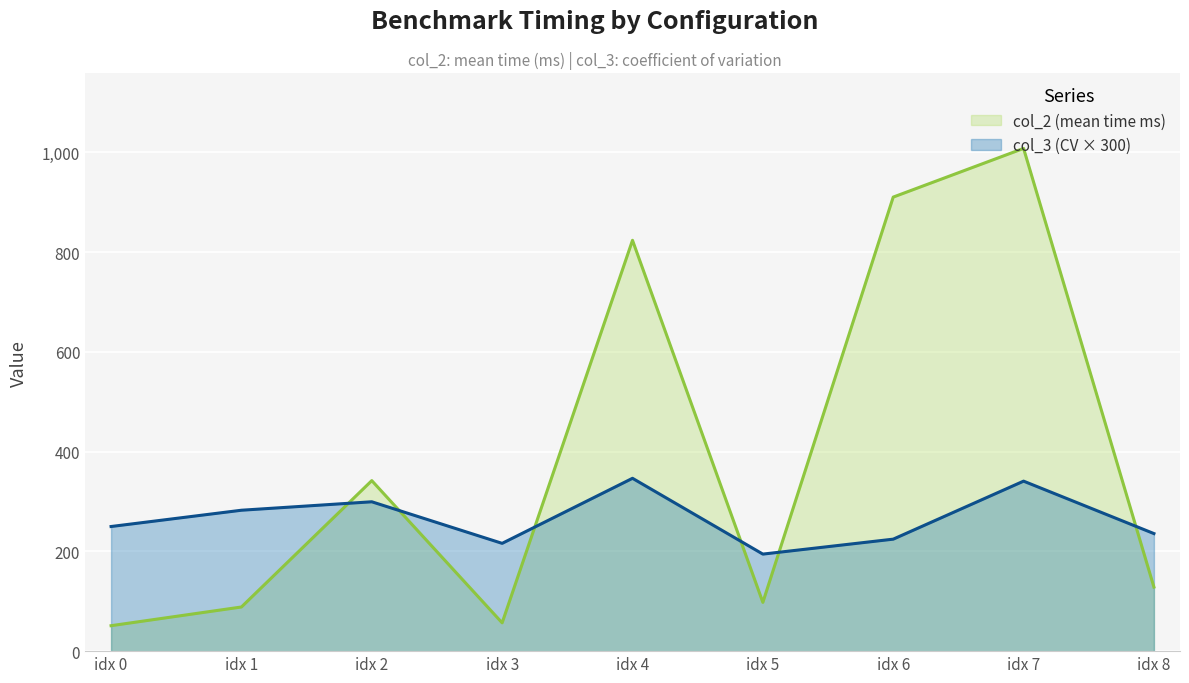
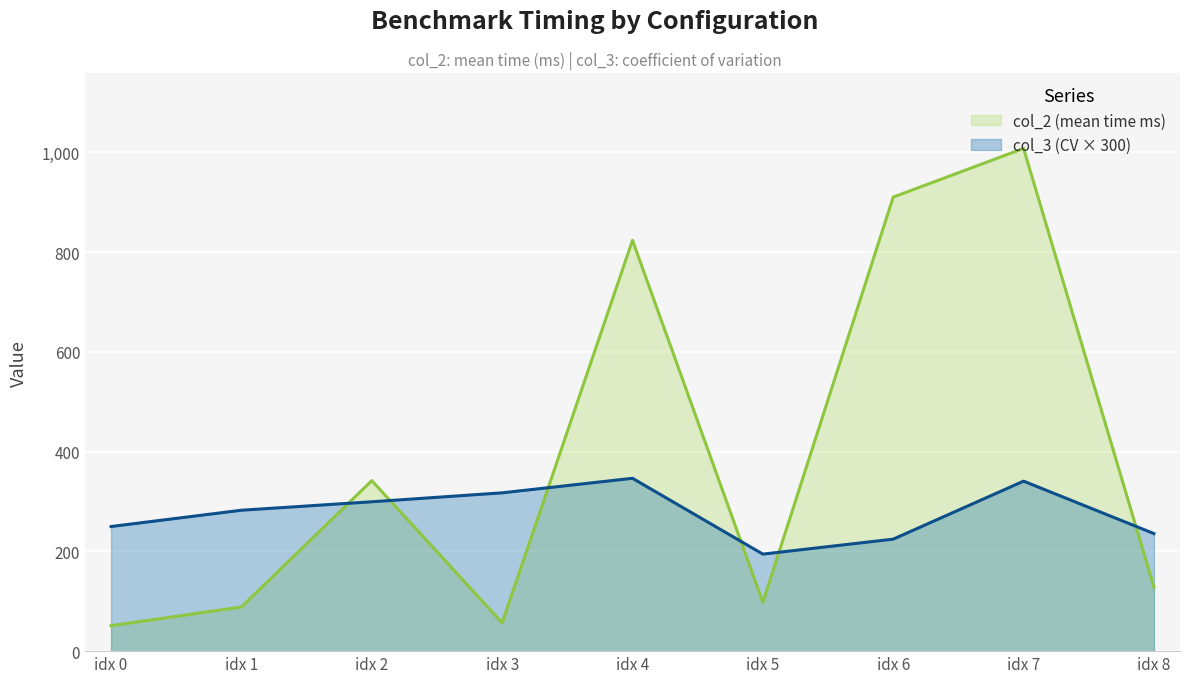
  {
    "col_2 (mean time ms)": {
      "idx 0": "50",
      "idx 1": "90",
      "idx 2": "340",
      "idx 3": "60",
      "idx 4": "820",
      "idx 5": "100",
      "idx 6": "910",
      "idx 7": "1,010",
      "idx 8": "130"
    },
    "col_3 (CV × 300)": {
      "idx 0": "250",
      "idx 1": "280",
      "idx 2": "300",
-     "idx 3": "220",
+     "idx 3": "320",
      "idx 4": "350",
      "idx 5": "190",
      "idx 6": "220",
      "idx 7": "340",
      "idx 8": "240"
    }
  }
